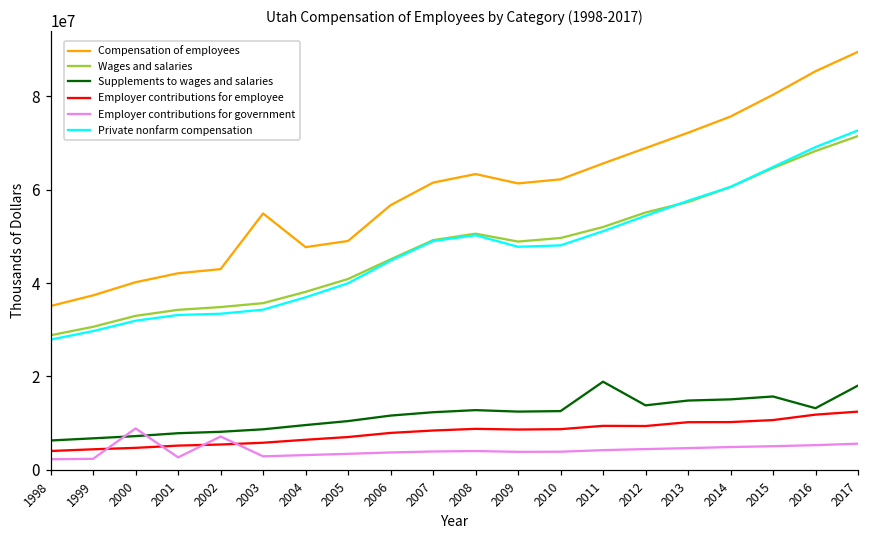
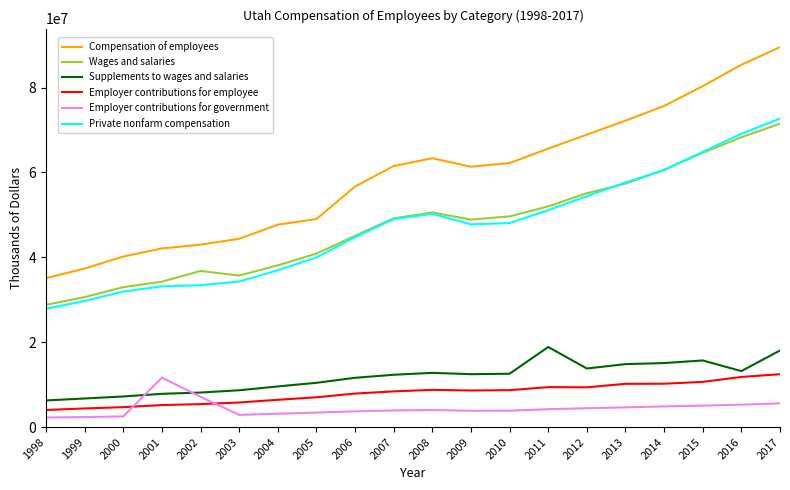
  {
    "Compensation of employees": {
      "1998": 35000000,
      "1999": 37000000,
      "2000": 40000000,
      "2001": 42000000,
      "2002": 43000000,
-     "2003": 55000000,
+     "2003": 44000000,
      "2004": 48000000,
      "2005": 49000000,
      "2006": 57000000,
      "2007": 62000000,
      "2008": 63000000,
      "2009": 61000000,
      "2010": 62000000,
      "2011": 66000000,
      "2012": 69000000,
      "2013": 72000000,
      "2014": 76000000,
      "2015": 80000000,
      "2016": 85000000,
      "2017": 90000000
    },
    "Wages and salaries": {
      "1998": 29000000,
      "1999": 31000000,
      "2000": 33000000,
      "2001": 34000000,
-     "2002": 35000000,
+     "2002": 37000000,
      "2003": 36000000,
      "2004": 38000000,
      "2005": 41000000,
      "2009": 49000000,
      "2010": 50000000,
      "2011": 52000000,
      "2012": 55000000,
      "2016": 68000000,
      "2017": 71000000
    },
    "Supplements to wages and salaries": {
      "1998": 6000000,
      "1999": 7000000,
      "2000": 7000000,
      "2001": 8000000,
      "2002": 8000000,
      "2003": 9000000,
      "2004": 10000000,
      "2005": 10000000,
      "2006": 12000000,
      "2007": 12000000,
      "2008": 13000000,
      "2009": 12000000,
      "2010": 13000000,
      "2011": 19000000,
      "2012": 14000000,
      "2013": 15000000,
      "2014": 15000000,
      "2015": 16000000,
      "2016": 13000000,
      "2017": 18000000
    },
    "Employer contributions for employee": {
      "1998": 4000000,
      "1999": 4000000,
      "2000": 5000000,
      "2001": 5000000,
      "2002": 5000000,
      "2003": 6000000,
      "2004": 6000000,
      "2005": 7000000,
      "2006": 8000000,
      "2007": 8000000,
      "2008": 9000000,
      "2009": 9000000,
      "2010": 9000000,
      "2011": 9000000,
      "2012": 9000000,
      "2013": 10000000,
      "2014": 10000000,
      "2015": 11000000,
      "2016": 12000000,
      "2017": 12000000
    },
    "Employer contributions for government": {
      "1998": 2000000,
      "1999": 2000000,
-     "2000": 9000000,
-     "2001": 3000000,
+     "2000": 3000000,
+     "2001": 12000000,
      "2002": 7000000,
      "2003": 3000000,
      "2004": 3000000,
      "2005": 3000000,
      "2006": 4000000,
      "2007": 4000000,
      "2008": 4000000,
      "2009": 4000000,
      "2010": 4000000,
      "2011": 4000000,
      "2012": 4000000,
      "2013": 5000000,
      "2014": 5000000,
      "2015": 5000000,
      "2016": 5000000,
      "2017": 6000000
    },
    "Private nonfarm compensation": {
      "1998": 28000000,
      "1999": 30000000,
      "2000": 32000000,
      "2001": 33000000,
      "2002": 33000000,
      "2003": 34000000,
      "2004": 37000000,
      "2005": 40000000,
      "2009": 48000000,
      "2010": 48000000,
      "2011": 51000000,
      "2012": 54000000,
      "2016": 69000000,
      "2017": 73000000
    }
  }
